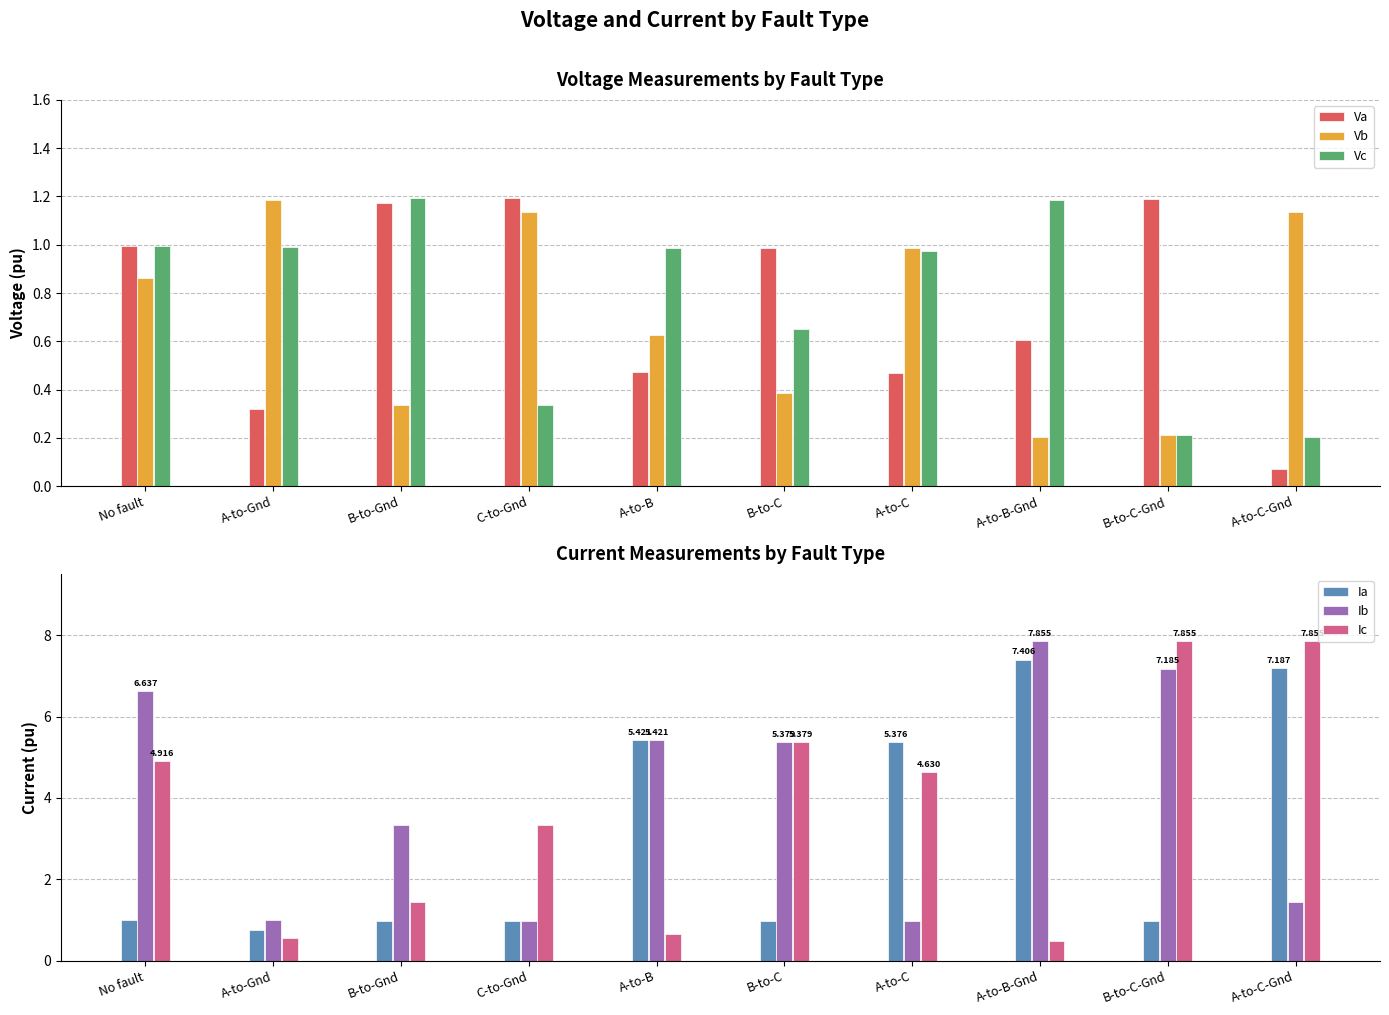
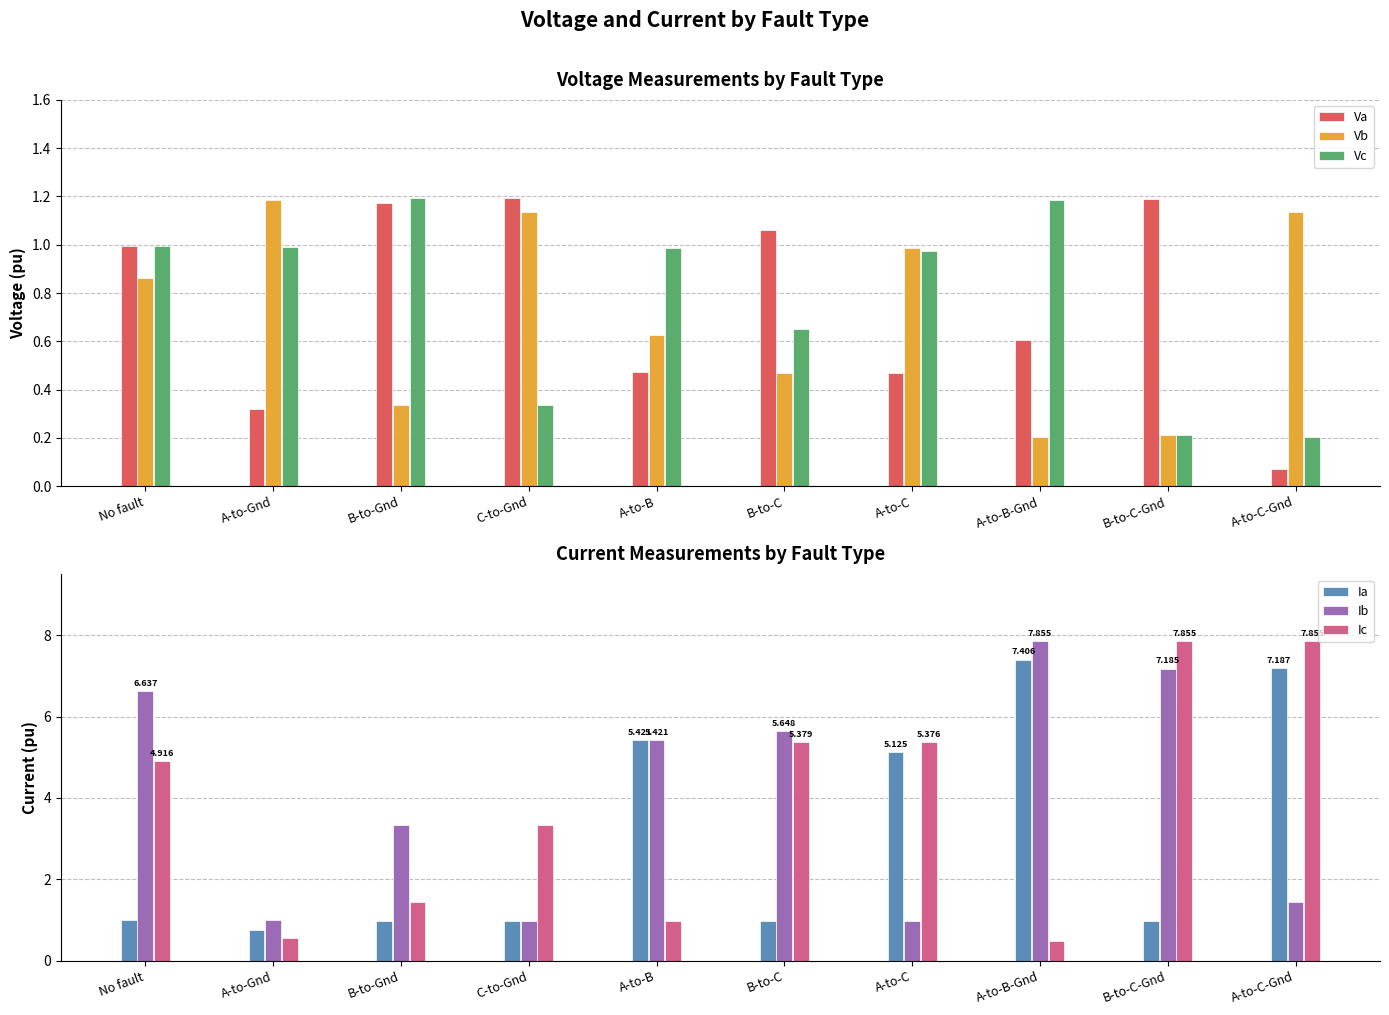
  {
    "Voltage Measurements by Fault Type": {
      "Va": {
        "No fault": 1.00,
        "A-to-Gnd": 0.32,
        "B-to-Gnd": 1.17,
        "C-to-Gnd": 1.19,
        "A-to-B": 0.47,
-       "B-to-C": 0.99,
+       "B-to-C": 1.06,
        "A-to-C": 0.47,
        "A-to-B-Gnd": 0.61,
        "B-to-C-Gnd": 1.19,
        "A-to-C-Gnd": 0.07
      },
      "Vb": {
        "No fault": 0.86,
        "A-to-Gnd": 1.18,
        "B-to-Gnd": 0.33,
        "C-to-Gnd": 1.13,
        "A-to-B": 0.63,
-       "B-to-C": 0.39,
+       "B-to-C": 0.47,
        "A-to-C": 0.99,
        "A-to-B-Gnd": 0.21,
        "B-to-C-Gnd": 0.21,
        "A-to-C-Gnd": 1.14
      },
      "Vc": {
        "No fault": 0.99,
        "A-to-Gnd": 0.99,
        "B-to-Gnd": 1.19,
        "C-to-Gnd": 0.34,
        "A-to-B": 0.99,
        "B-to-C": 0.65,
        "A-to-C": 0.97,
        "A-to-B-Gnd": 1.19,
        "B-to-C-Gnd": 0.21,
        "A-to-C-Gnd": 0.21
      }
    },
    "Current Measurements by Fault Type": {
      "Ia": {
-       "A-to-C": 5.376,
+       "A-to-C": 5.125,
        "A-to-B-Gnd": 7.406,
        "A-to-C-Gnd": 7.187
      },
      "Ib": {
        "No fault": 6.637,
-       "B-to-C": 5.379,
+       "B-to-C": 5.648,
        "A-to-B-Gnd": 7.855,
        "B-to-C-Gnd": 7.185
      },
      "Ic": {
        "No fault": 4.916,
-       "A-to-B": 0.6,
-       "A-to-C": 4.630,
+       "A-to-B": 1.0,
+       "A-to-C": 5.376,
        "B-to-C-Gnd": 7.855
      }
    }
  }
